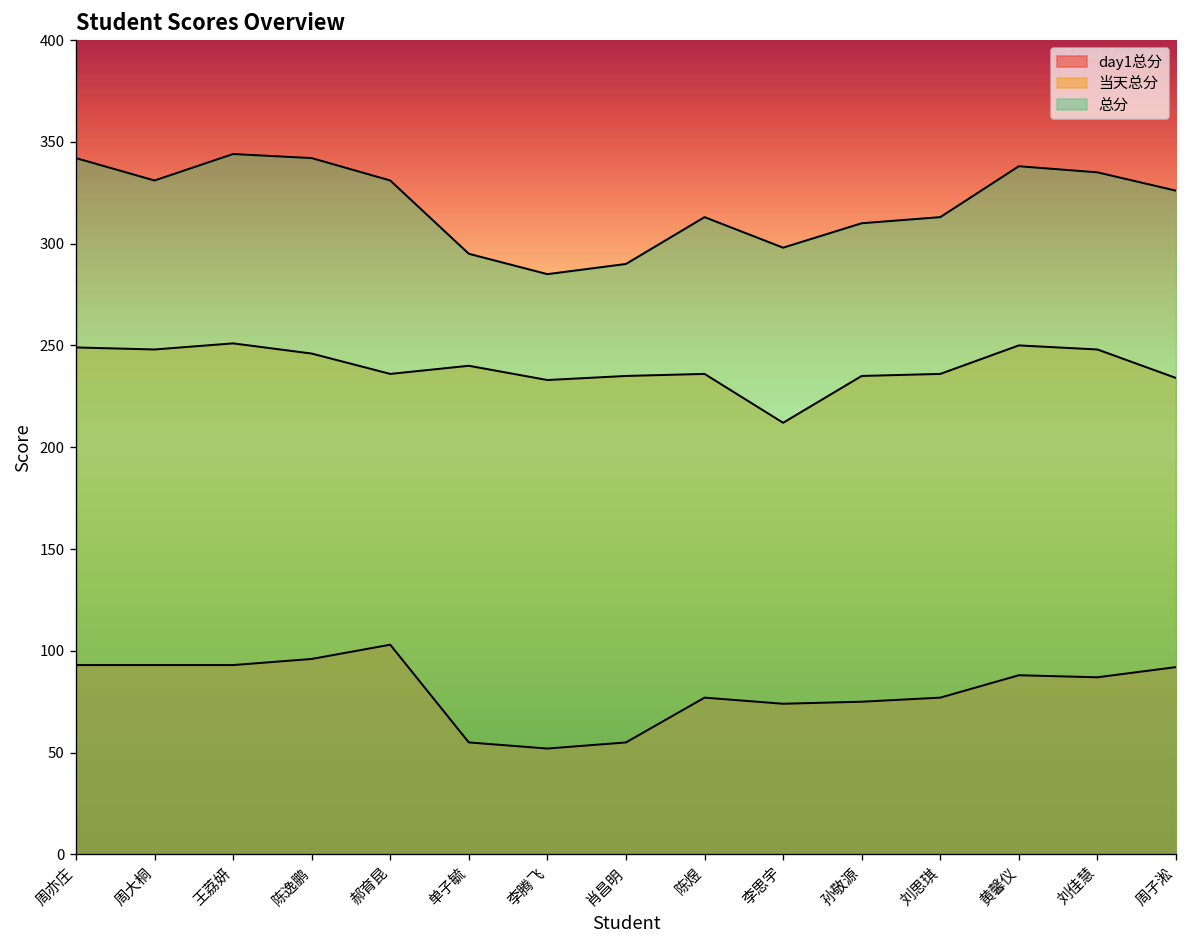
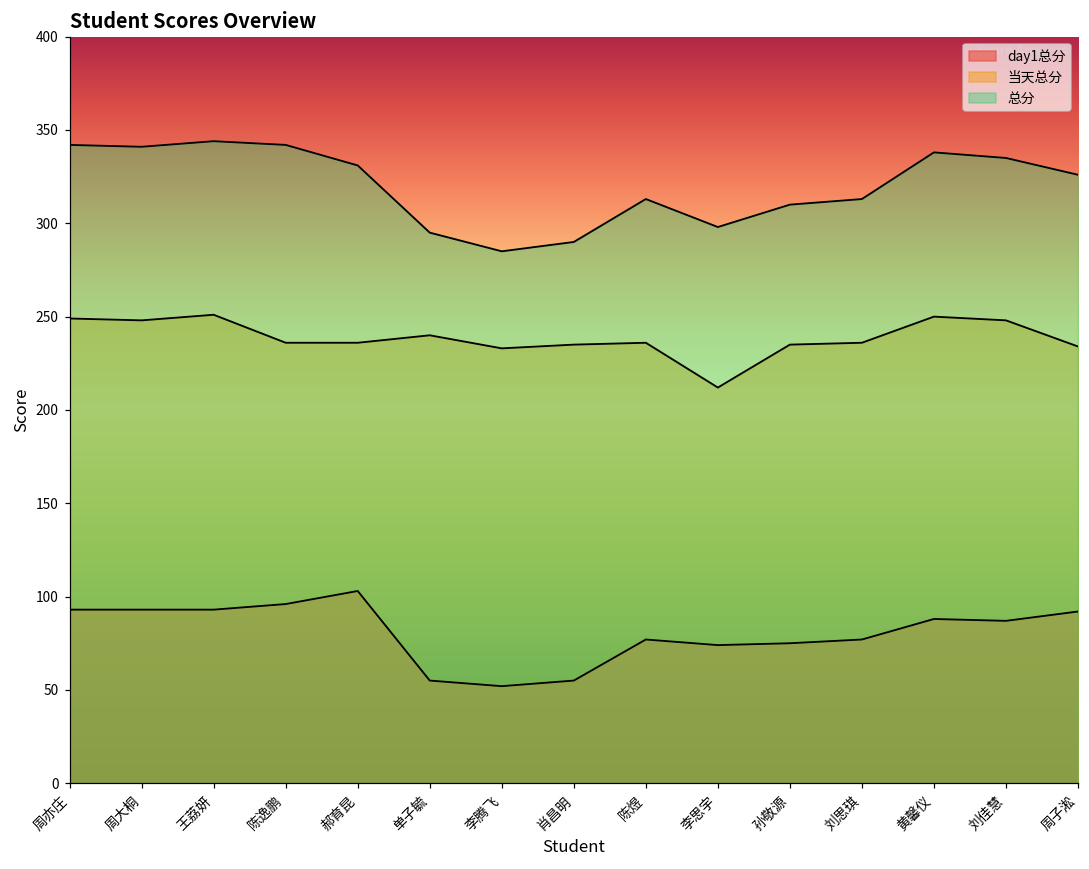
  {
    "day1总分": {
      "周亦庄": 93,
      "周大桐": 93,
      "王荔妍": 93,
      "陈逸鹏": 96,
      "郝育昆": 103,
      "单子毓": 55,
      "李腾飞": 52,
      "肖昌明": 55,
      "陈煜": 77,
      "李思宇": 74,
      "孙敬源": 75,
      "刘思琪": 77,
      "黄馨仪": 88,
      "刘佳慧": 87,
      "周子淞": 92
    },
    "当天总分": {
      "周亦庄": 249,
      "周大桐": 248,
      "王荔妍": 251,
-     "陈逸鹏": 246,
+     "陈逸鹏": 236,
      "郝育昆": 236,
      "单子毓": 240,
      "李腾飞": 233,
      "肖昌明": 235,
      "陈煜": 236,
      "李思宇": 212,
      "孙敬源": 235,
      "刘思琪": 236,
      "黄馨仪": 250,
      "刘佳慧": 248,
      "周子淞": 234
    },
    "总分": {
      "周亦庄": 342,
-     "周大桐": 331,
+     "周大桐": 341,
      "王荔妍": 344,
      "陈逸鹏": 342,
      "郝育昆": 331,
      "单子毓": 295,
      "李腾飞": 285,
      "肖昌明": 290,
      "陈煜": 313,
      "李思宇": 298,
      "孙敬源": 310,
      "刘思琪": 313,
      "黄馨仪": 338,
      "刘佳慧": 335,
      "周子淞": 326
    }
  }
